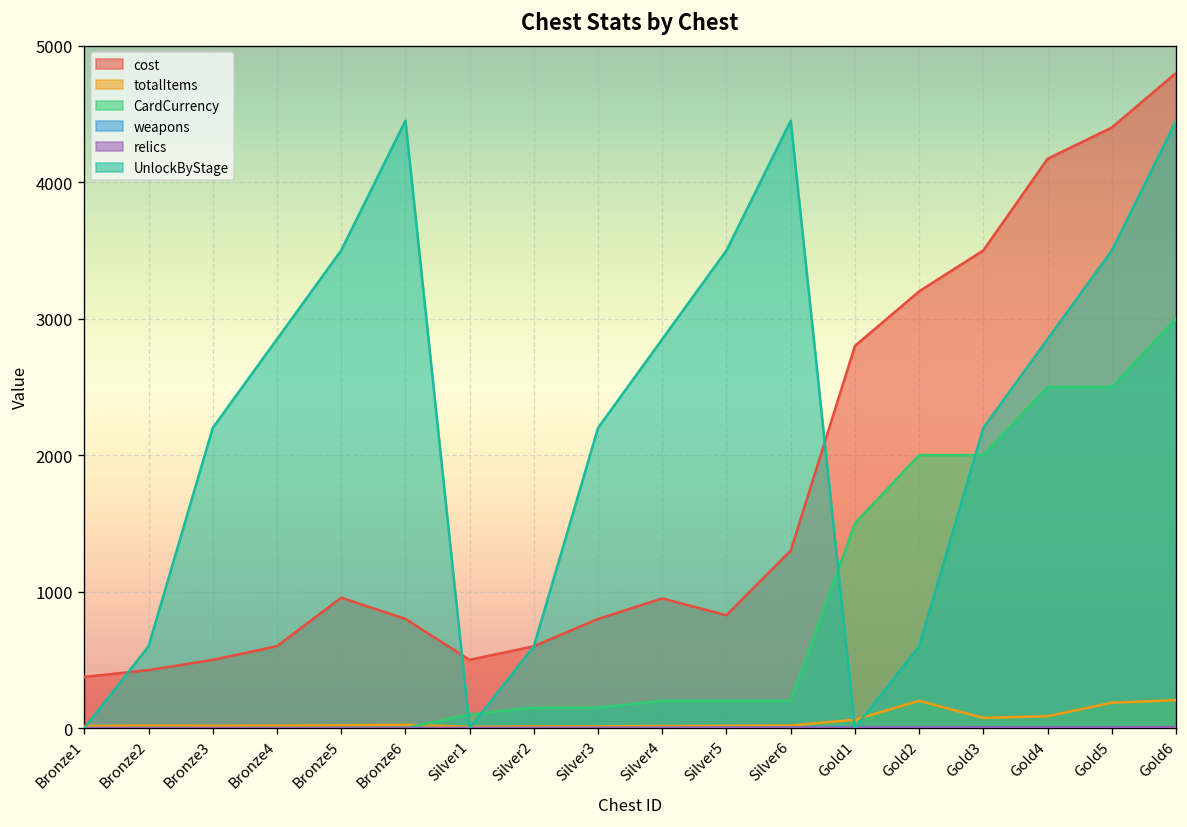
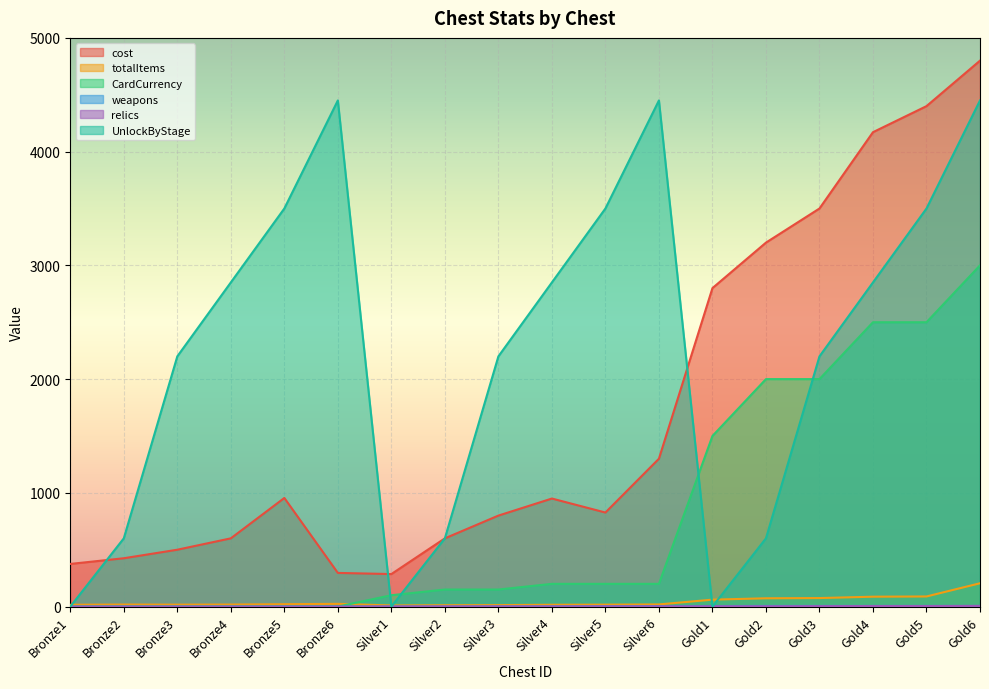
  {
    "cost": {
      "Bronze1": 380,
      "Bronze2": 430,
      "Bronze3": 500,
      "Bronze4": 600,
      "Bronze5": 960,
-     "Bronze6": 800,
-     "Silver1": 500,
+     "Bronze6": 300,
+     "Silver1": 290,
      "Silver3": 800,
      "Silver4": 950,
      "Silver5": 830,
      "Silver6": 1300,
      "Gold1": 2800,
      "Gold2": 3200,
      "Gold3": 3500,
      "Gold4": 4170,
      "Gold5": 4400,
      "Gold6": 4800
    },
    "totalItems": {
      "Bronze6": 20,
      "Gold1": 60,
-     "Gold2": 200,
+     "Gold2": 70,
      "Gold3": 80,
      "Gold4": 90,
-     "Gold5": 190,
+     "Gold5": 90,
      "Gold6": 210
    }
  }
